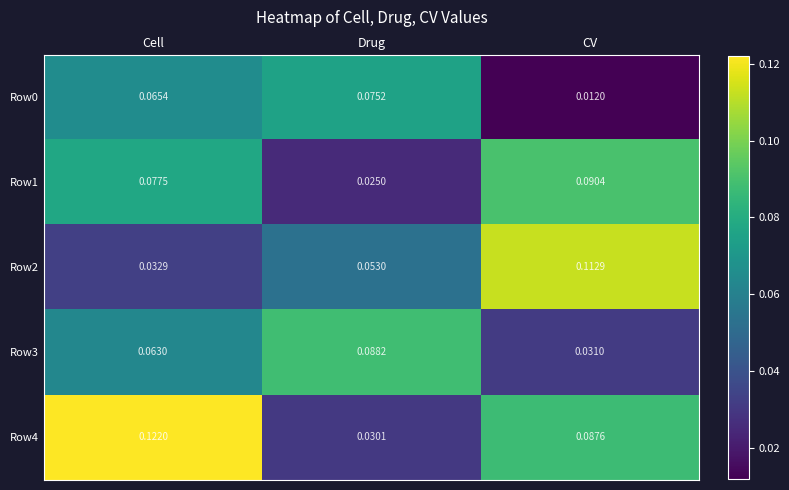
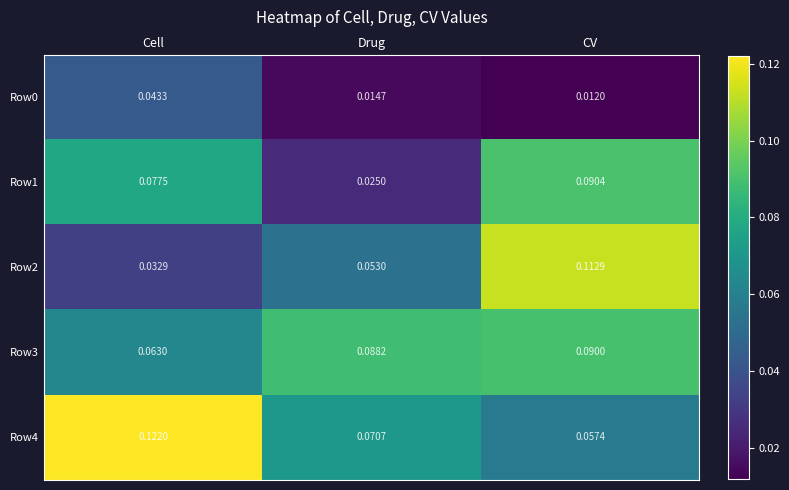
  {
    "Row0": {
-     "Cell": 0.0654,
-     "Drug": 0.0752,
+     "Cell": 0.0433,
+     "Drug": 0.0147,
      "CV": 0.0120
    },
    "Row1": {
      "Cell": 0.0775,
      "Drug": 0.0250,
      "CV": 0.0904
    },
    "Row2": {
      "Cell": 0.0329,
      "Drug": 0.0530,
      "CV": 0.1129
    },
    "Row3": {
      "Cell": 0.0630,
      "Drug": 0.0882,
-     "CV": 0.0310
+     "CV": 0.0900
    },
    "Row4": {
      "Cell": 0.1220,
-     "Drug": 0.0301,
-     "CV": 0.0876
+     "Drug": 0.0707,
+     "CV": 0.0574
    }
  }
